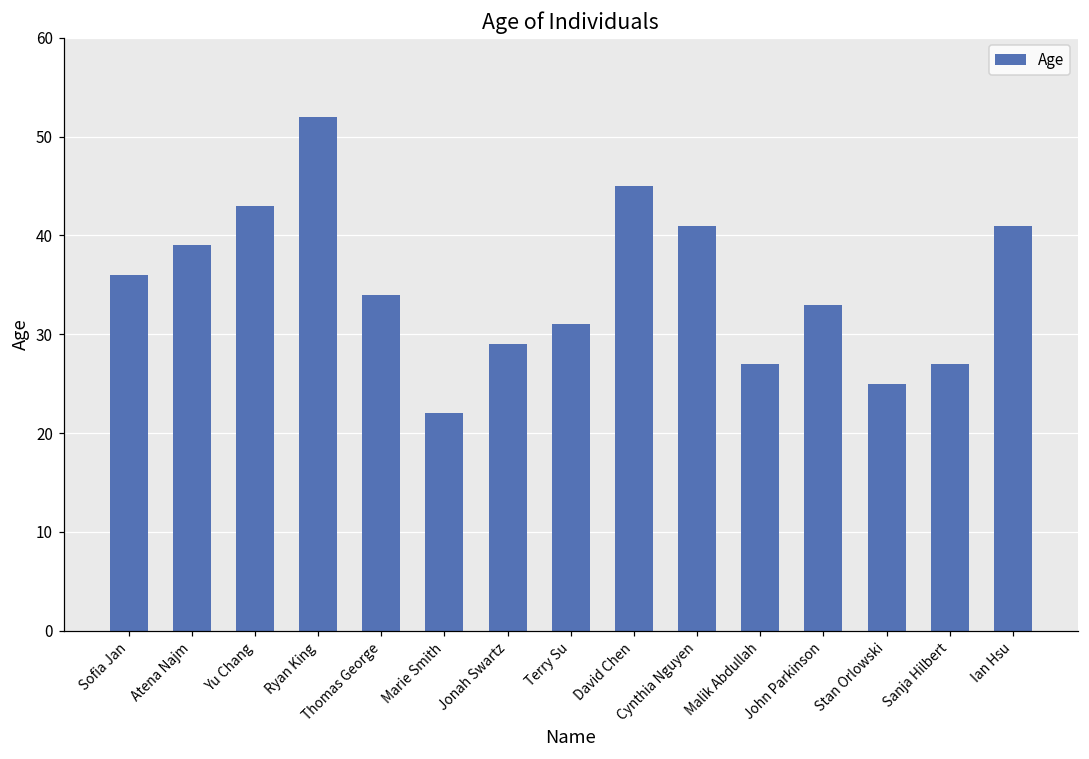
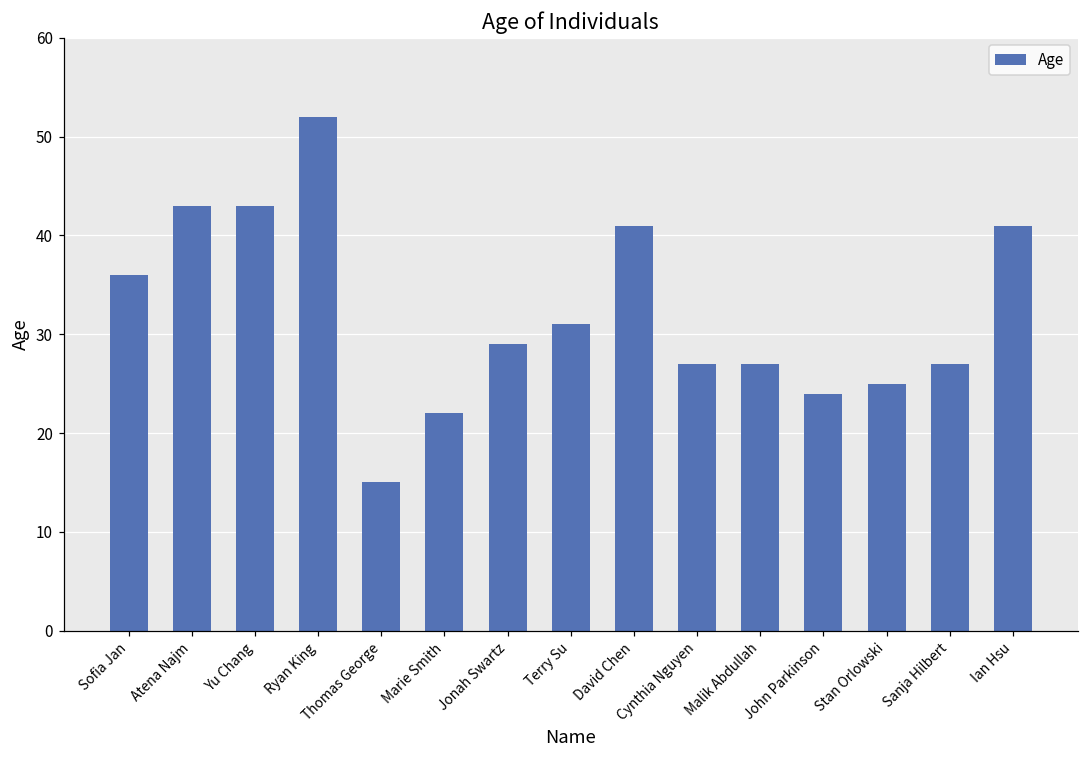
  {
    "Sofia Jan": 36,
-   "Atena Najm": 39,
+   "Atena Najm": 43,
    "Yu Chang": 43,
    "Ryan King": 52,
-   "Thomas George": 34,
+   "Thomas George": 15,
    "Marie Smith": 22,
    "Jonah Swartz": 29,
    "Terry Su": 31,
-   "David Chen": 45,
-   "Cynthia Nguyen": 41,
+   "David Chen": 41,
+   "Cynthia Nguyen": 27,
    "Malik Abdullah": 27,
-   "John Parkinson": 33,
+   "John Parkinson": 24,
    "Stan Orlowski": 25,
    "Sanja Hilbert": 27,
    "Ian Hsu": 41
  }
